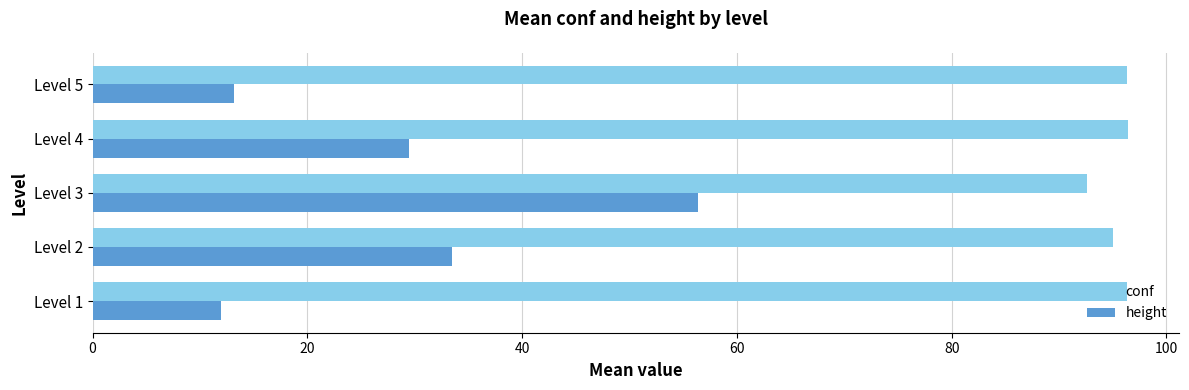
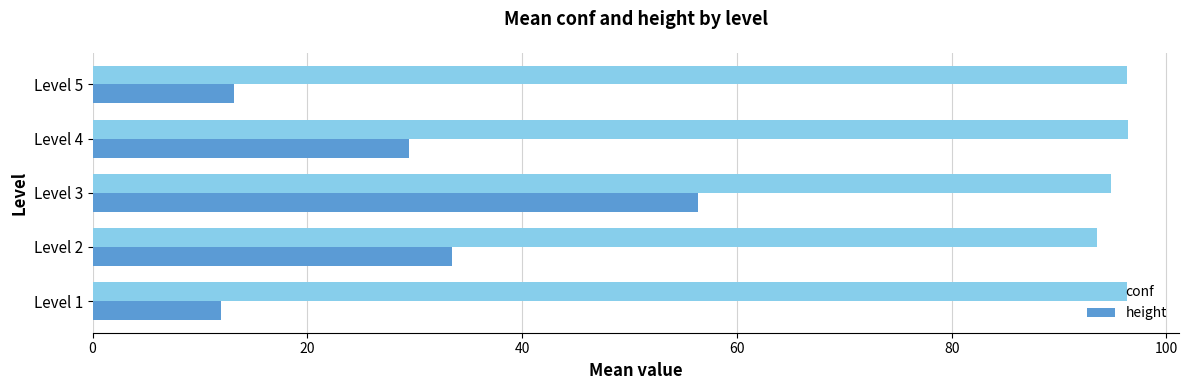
  {
    "conf": {
      "Level 5": 96.3,
      "Level 4": 96.4,
-     "Level 3": 92.6,
-     "Level 2": 95.0,
+     "Level 3": 94.8,
+     "Level 2": 93.5,
      "Level 1": 96.3
    },
    "height": {
      "Level 5": 13.2,
      "Level 4": 29.5,
      "Level 3": 56.3,
      "Level 2": 33.5,
      "Level 1": 12.0
    }
  }
